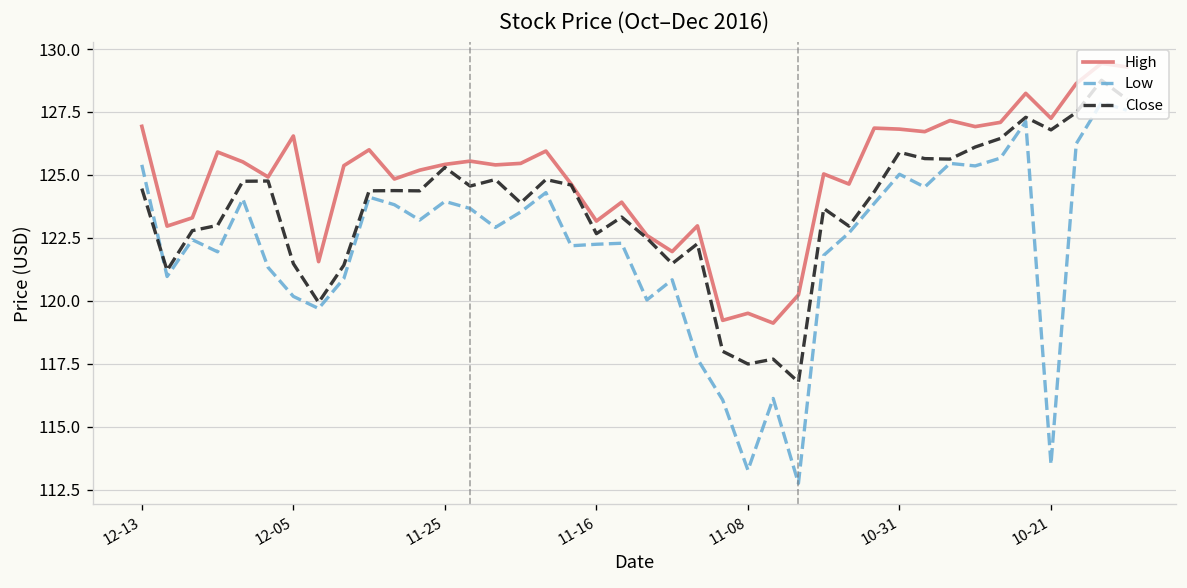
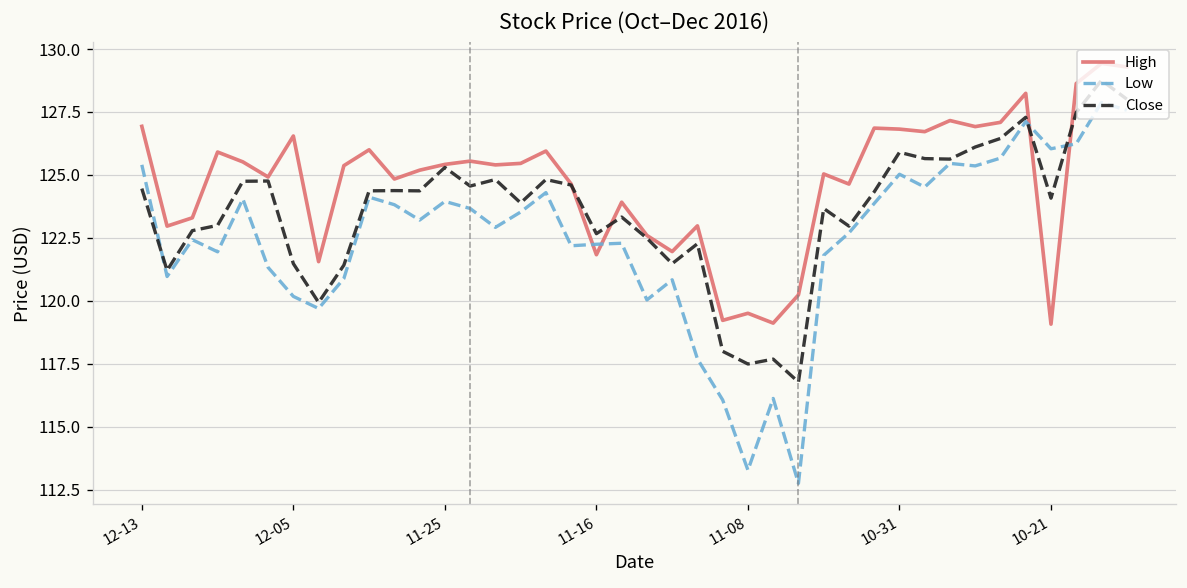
  {
    "High": {
      "12-13": 126.9,
      "12-05": 126.5,
-     "11-16": 123.2,
+     "11-16": 121.8,
      "11-08": 119.5,
      "10-31": 126.8,
-     "10-21": 127.3
+     "10-21": 119.1
    },
    "Low": {
      "12-13": 125.4,
      "12-05": 120.2,
      "11-25": 123.9,
      "11-16": 122.3,
      "11-08": 113.3,
      "10-31": 125.0,
-     "10-21": 113.5
+     "10-21": 126.0
    },
    "Close": {
      "12-13": 124.5,
      "12-05": 121.5,
      "11-16": 122.7,
      "11-08": 117.5,
      "10-31": 125.9,
-     "10-21": 126.8
+     "10-21": 124.1
    }
  }
